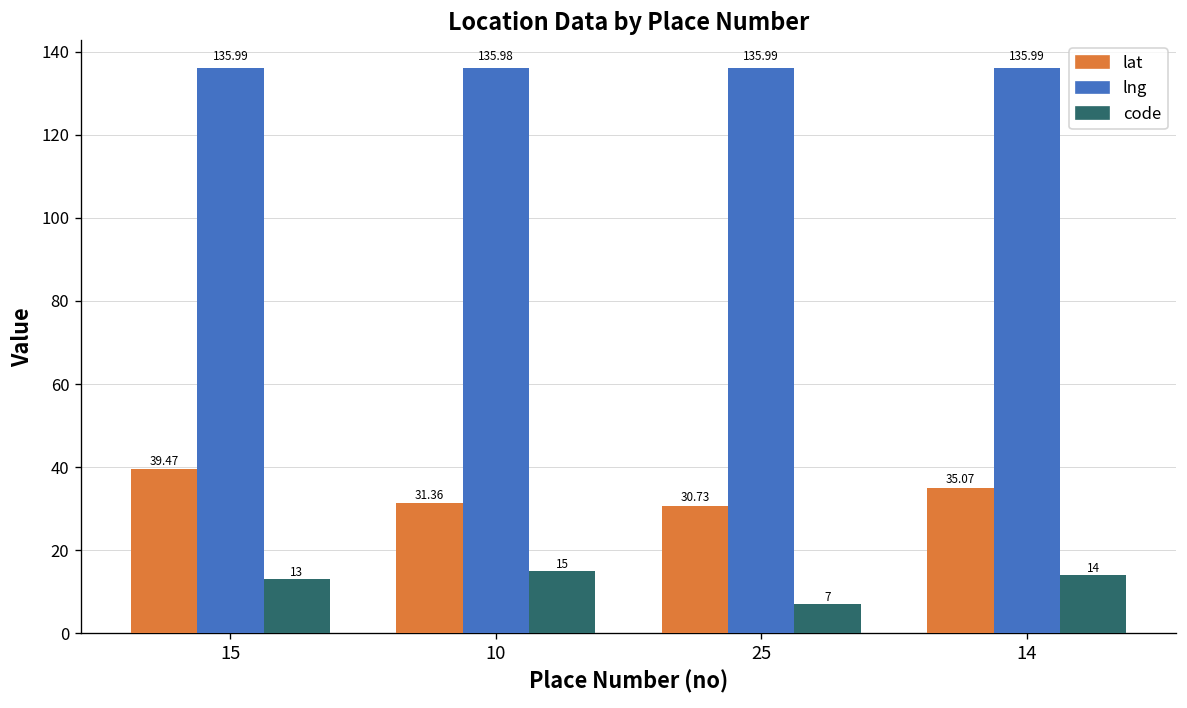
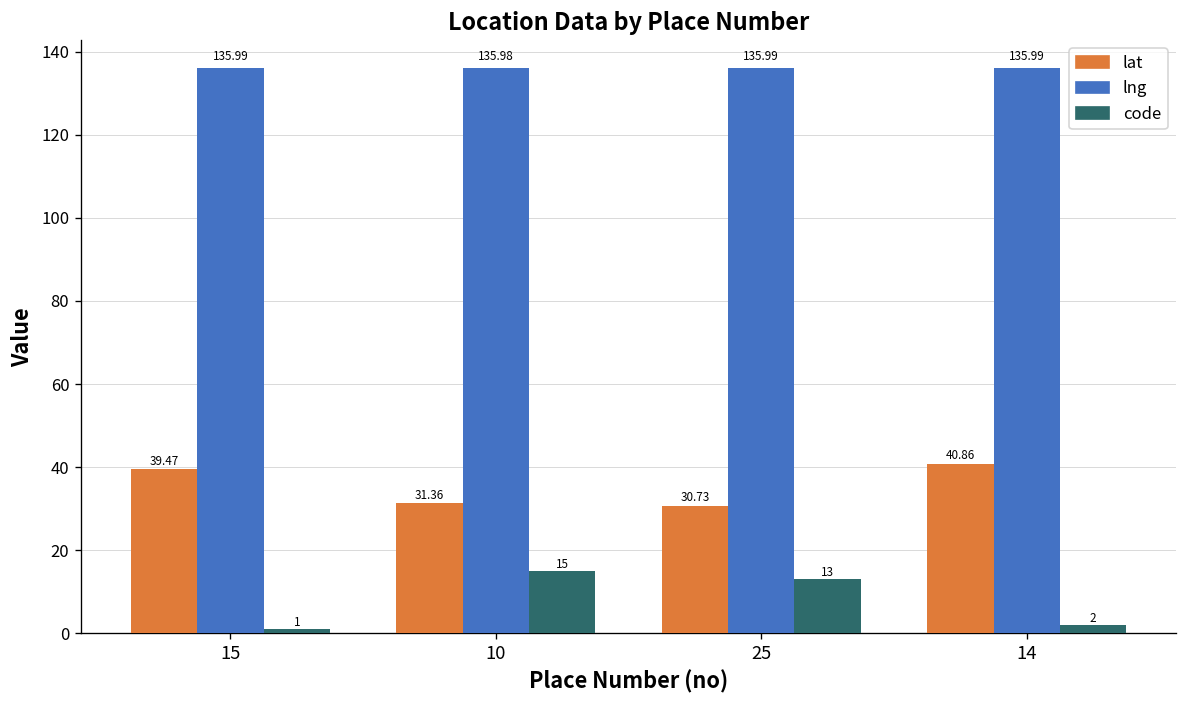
  {
    "lat": {
      "15": 39.47,
      "10": 31.36,
      "25": 30.73,
-     "14": 35.07
+     "14": 40.86
    },
    "lng": {
      "15": 135.99,
      "10": 135.98,
      "25": 135.99,
      "14": 135.99
    },
    "code": {
-     "15": 13,
+     "15": 1,
      "10": 15,
-     "25": 7,
-     "14": 14
+     "25": 13,
+     "14": 2
    }
  }
